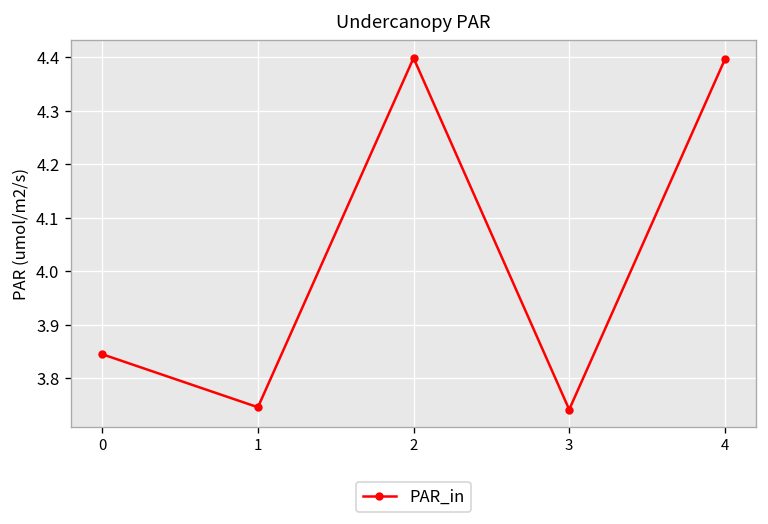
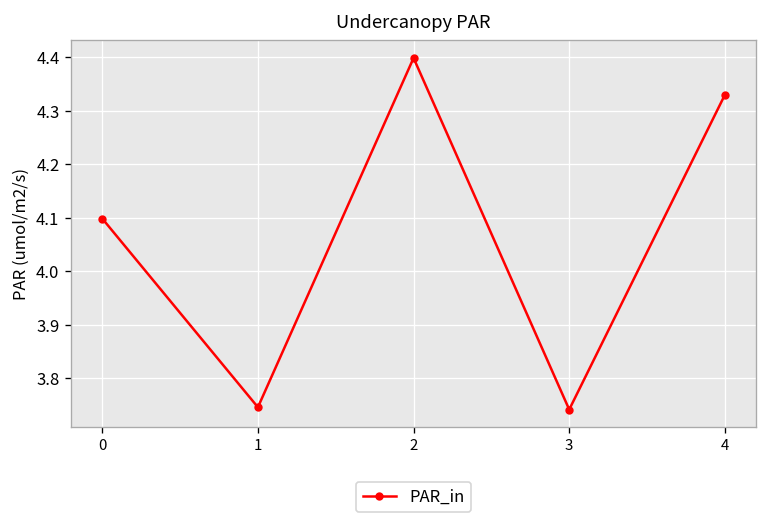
  {
-   "0": 3.84,
+   "0": 4.10,
    "1": 3.75,
    "2": 4.40,
    "3": 3.74,
-   "4": 4.40
+   "4": 4.33
  }
